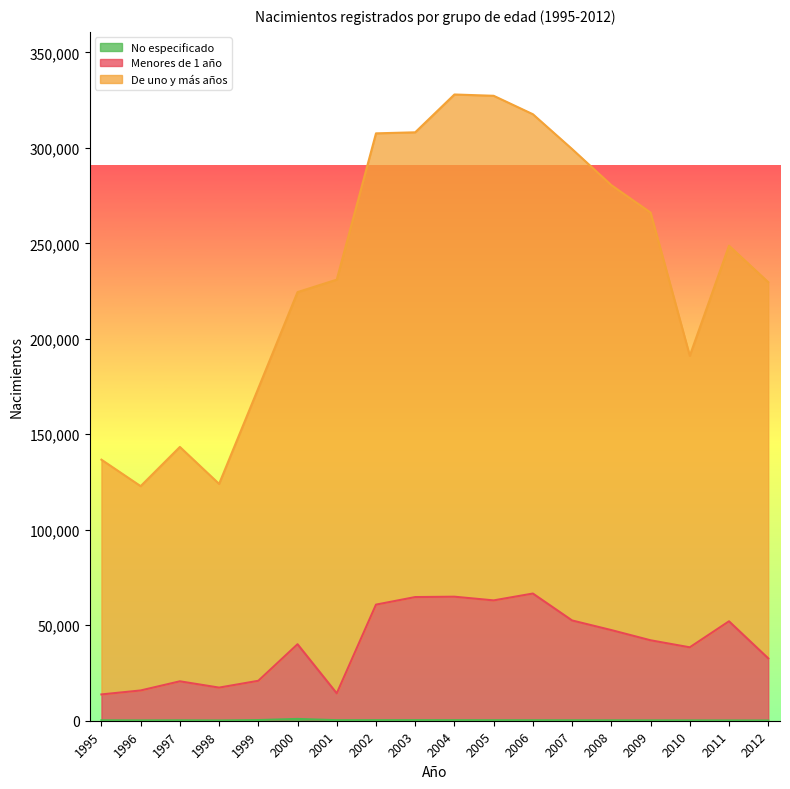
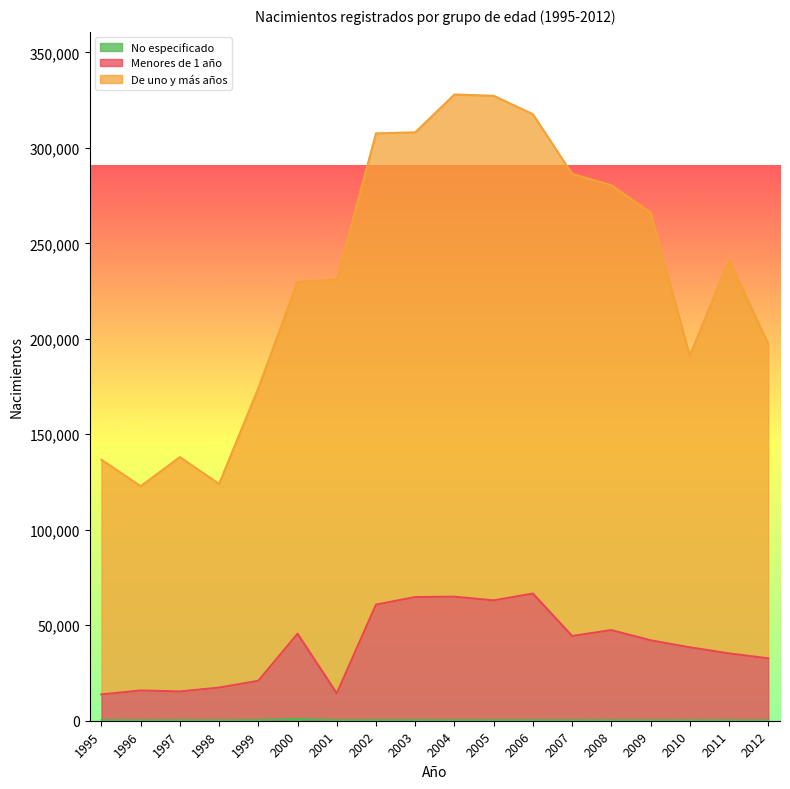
  {
    "No especificado": {
      "1995": "0",
      "1996": "0",
      "1997": "0",
      "1998": "0",
      "1999": "0",
      "2000": "1,000",
      "2001": "0",
      "2002": "0",
      "2003": "0",
      "2004": "0",
      "2005": "0",
      "2006": "0",
      "2007": "0",
      "2008": "0",
      "2009": "0",
      "2010": "0",
      "2011": "0",
      "2012": "0"
    },
    "Menores de 1 año": {
      "1995": "14,000",
      "1996": "16,000",
-     "1997": "20,000",
+     "1997": "15,000",
      "1998": "17,000",
      "1999": "21,000",
-     "2000": "39,000",
+     "2000": "45,000",
      "2001": "14,000",
      "2002": "60,000",
      "2003": "64,000",
      "2004": "65,000",
      "2005": "63,000",
      "2006": "66,000",
-     "2007": "52,000",
+     "2007": "44,000",
      "2008": "47,000",
      "2009": "42,000",
      "2010": "38,000",
-     "2011": "52,000",
+     "2011": "35,000",
      "2012": "33,000"
    },
    "De uno y más años": {
      "1995": "123,000",
      "1996": "107,000",
      "1997": "123,000",
      "1998": "107,000",
      "1999": "153,000",
      "2000": "184,000",
      "2001": "217,000",
      "2002": "247,000",
      "2003": "243,000",
      "2004": "263,000",
      "2005": "264,000",
      "2006": "251,000",
-     "2007": "247,000",
+     "2007": "242,000",
      "2008": "233,000",
      "2009": "224,000",
      "2010": "153,000",
-     "2011": "197,000",
-     "2012": "197,000"
+     "2011": "206,000",
+     "2012": "165,000"
    }
  }
